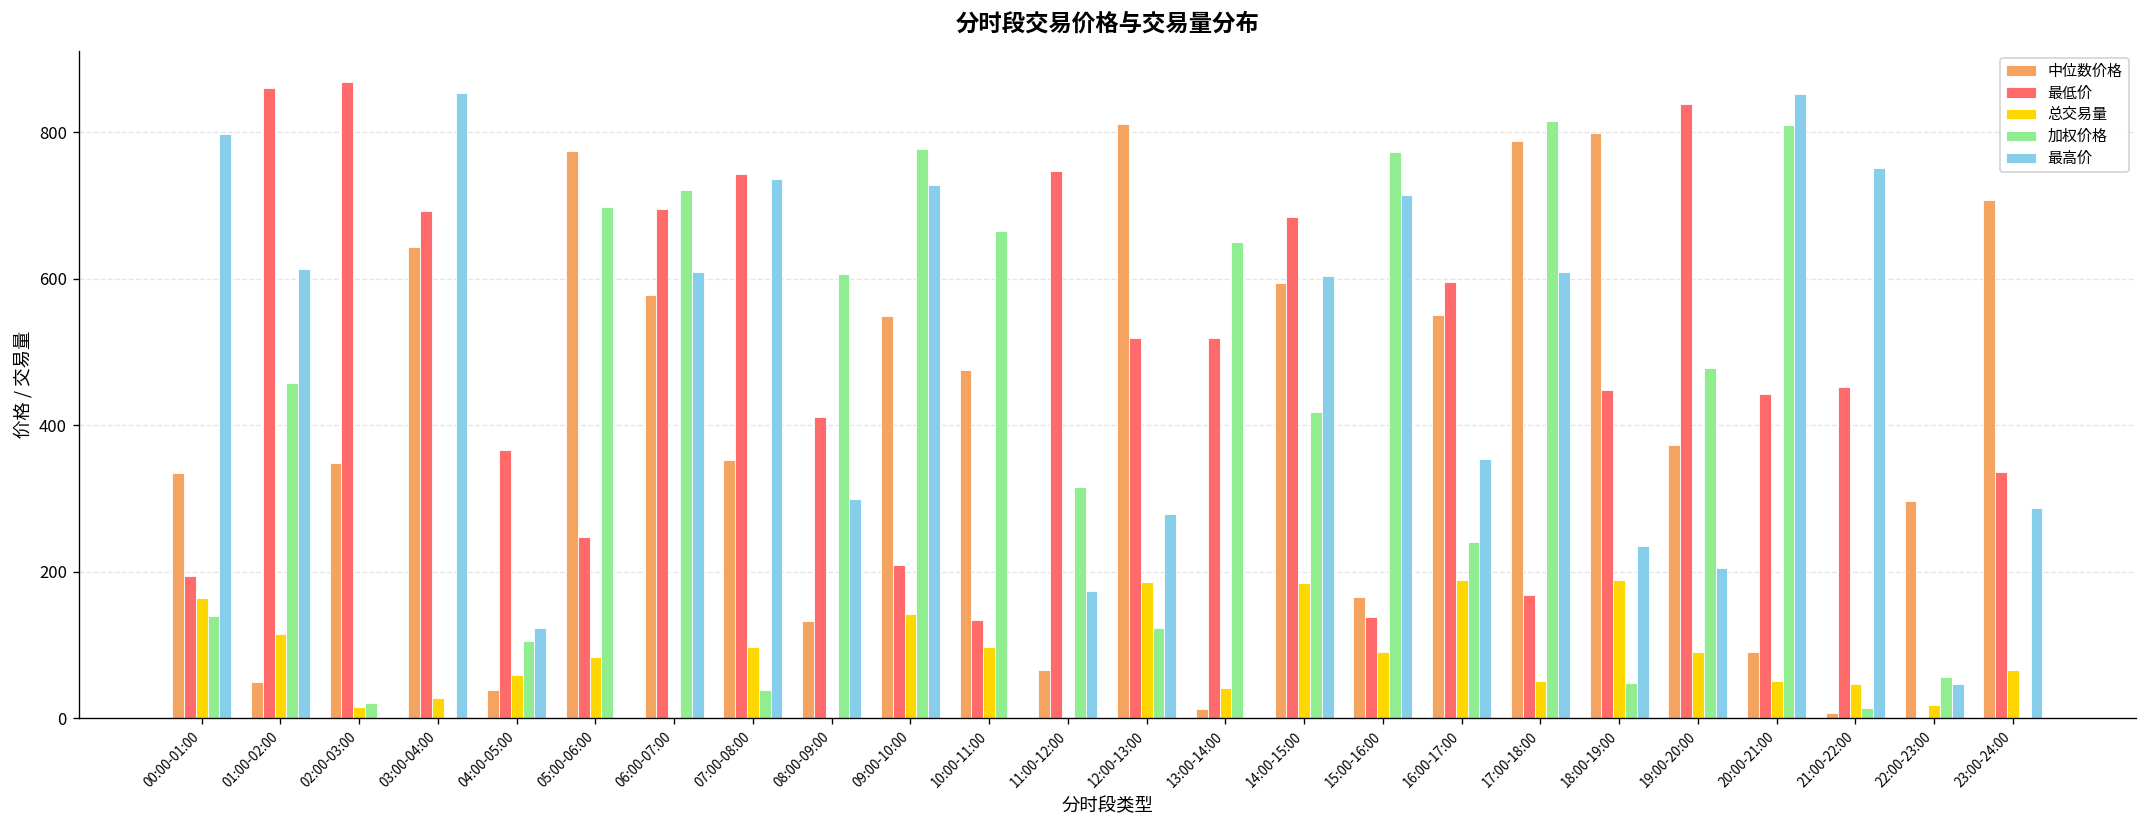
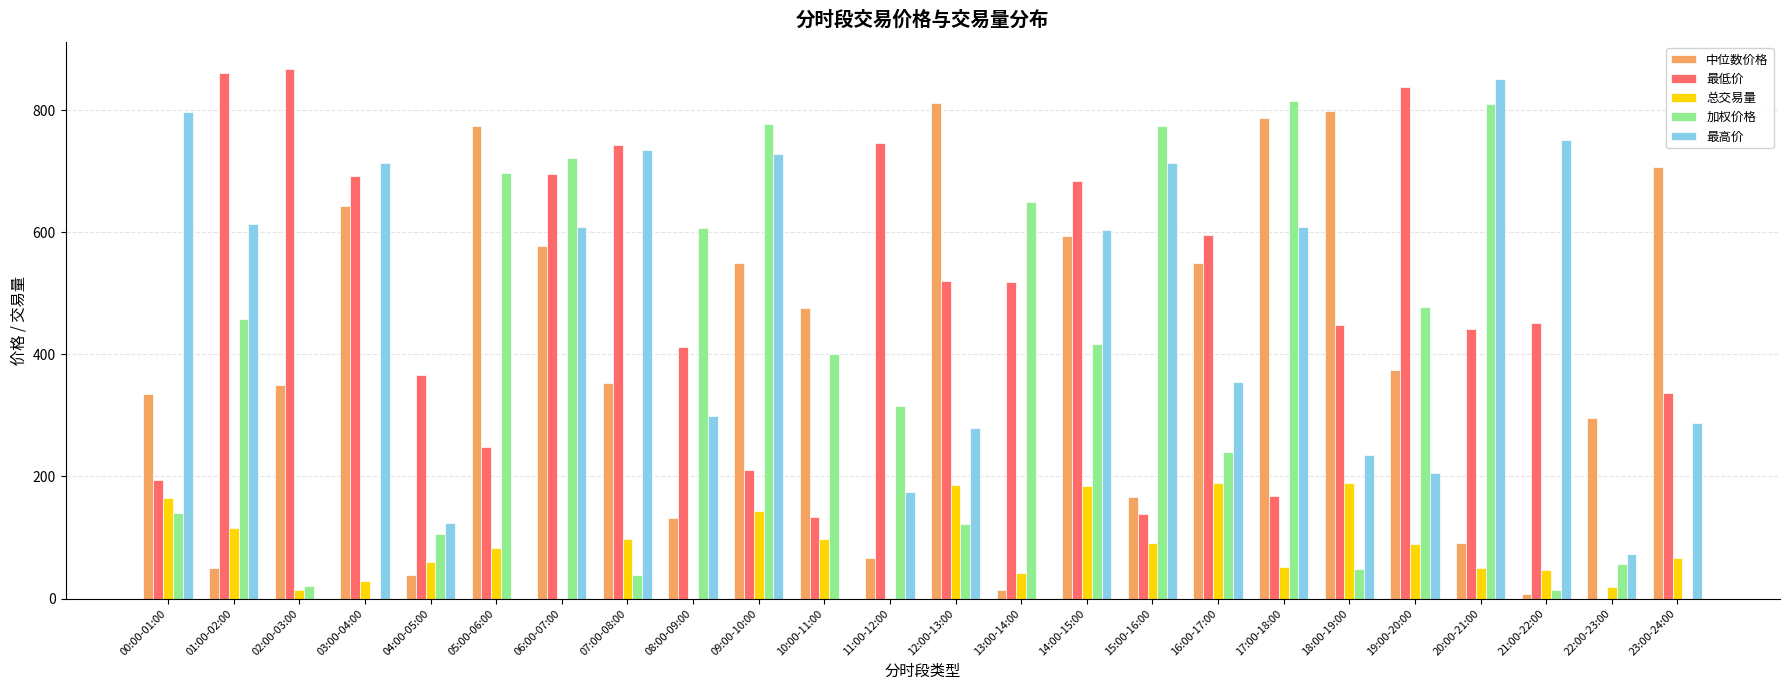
  {
    "总交易量": {
      "00:00-01:00": 160,
      "01:00-02:00": 120,
      "02:00-03:00": 10,
      "03:00-04:00": 30,
      "04:00-05:00": 60,
      "05:00-06:00": 80,
      "06:00-07:00": 0,
      "07:00-08:00": 100,
      "08:00-09:00": 0,
      "09:00-10:00": 140,
      "10:00-11:00": 100,
      "12:00-13:00": 190,
      "13:00-14:00": 40,
      "14:00-15:00": 180,
      "15:00-16:00": 90,
      "16:00-17:00": 190,
      "17:00-18:00": 50,
      "18:00-19:00": 190,
      "19:00-20:00": 90,
      "20:00-21:00": 50,
      "21:00-22:00": 50,
      "22:00-23:00": 20,
      "23:00-24:00": 70
    },
    "加权价格": {
      "00:00-01:00": 140,
      "01:00-02:00": 460,
      "02:00-03:00": 20,
      "03:00-04:00": 0,
      "04:00-05:00": 110,
      "05:00-06:00": 700,
      "06:00-07:00": 720,
      "07:00-08:00": 40,
      "08:00-09:00": 610,
      "09:00-10:00": 780,
-     "10:00-11:00": 670,
+     "10:00-11:00": 400,
      "11:00-12:00": 320,
      "12:00-13:00": 120,
      "13:00-14:00": 650,
      "14:00-15:00": 420,
      "15:00-16:00": 770,
      "16:00-17:00": 240,
      "17:00-18:00": 810,
      "18:00-19:00": 50,
      "19:00-20:00": 480,
      "20:00-21:00": 810,
      "21:00-22:00": 10,
      "22:00-23:00": 60,
      "23:00-24:00": 0
    },
    "最高价": {
      "00:00-01:00": 800,
      "01:00-02:00": 610,
      "02:00-03:00": 0,
-     "03:00-04:00": 850,
+     "03:00-04:00": 710,
      "04:00-05:00": 120,
      "05:00-06:00": 0,
      "06:00-07:00": 610,
      "07:00-08:00": 740,
      "08:00-09:00": 300,
      "09:00-10:00": 730,
      "10:00-11:00": 0,
      "11:00-12:00": 170,
      "12:00-13:00": 280,
      "13:00-14:00": 0,
      "14:00-15:00": 600,
      "15:00-16:00": 710,
      "16:00-17:00": 350,
      "17:00-18:00": 610,
      "18:00-19:00": 240,
      "19:00-20:00": 210,
      "20:00-21:00": 850,
      "21:00-22:00": 750,
-     "22:00-23:00": 50,
+     "22:00-23:00": 70,
      "23:00-24:00": 290
    }
  }
